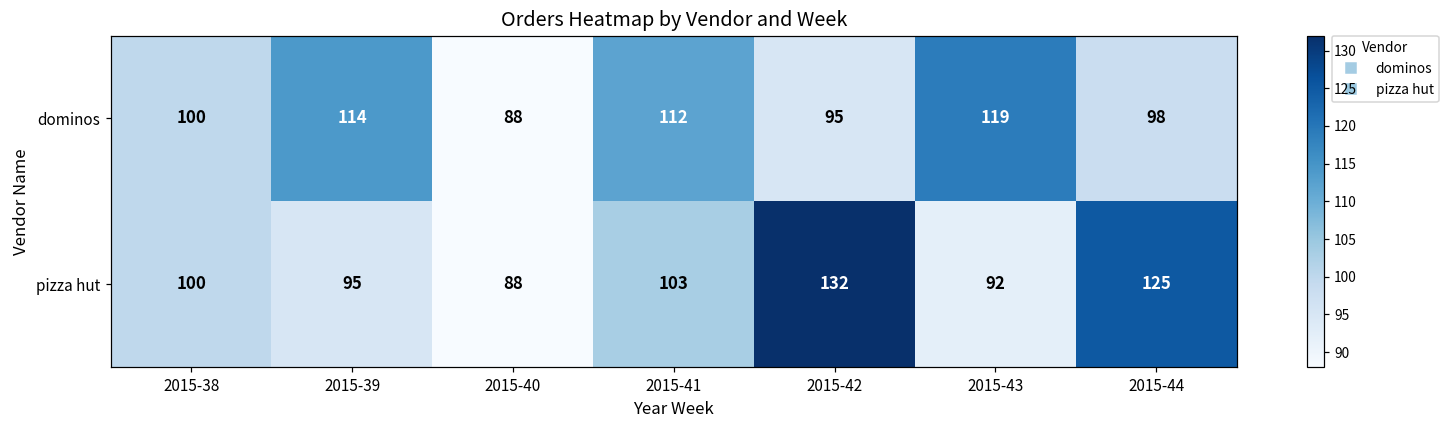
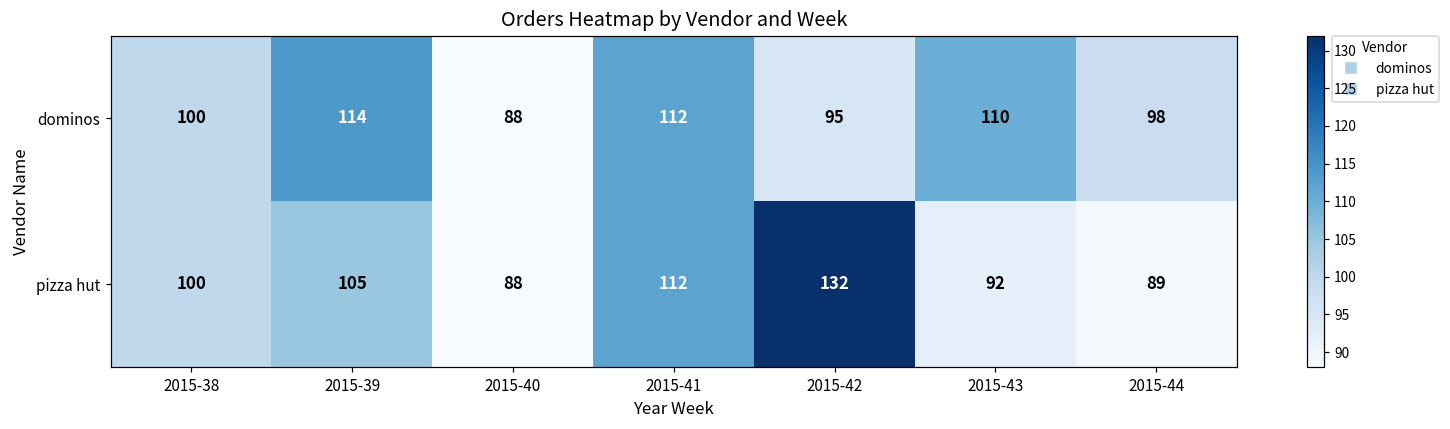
  {
    "dominos": {
      "2015-38": 100,
      "2015-39": 114,
      "2015-40": 88,
      "2015-41": 112,
      "2015-42": 95,
-     "2015-43": 119,
+     "2015-43": 110,
      "2015-44": 98
    },
    "pizza hut": {
      "2015-38": 100,
-     "2015-39": 95,
+     "2015-39": 105,
      "2015-40": 88,
-     "2015-41": 103,
+     "2015-41": 112,
      "2015-42": 132,
      "2015-43": 92,
-     "2015-44": 125
+     "2015-44": 89
    }
  }
